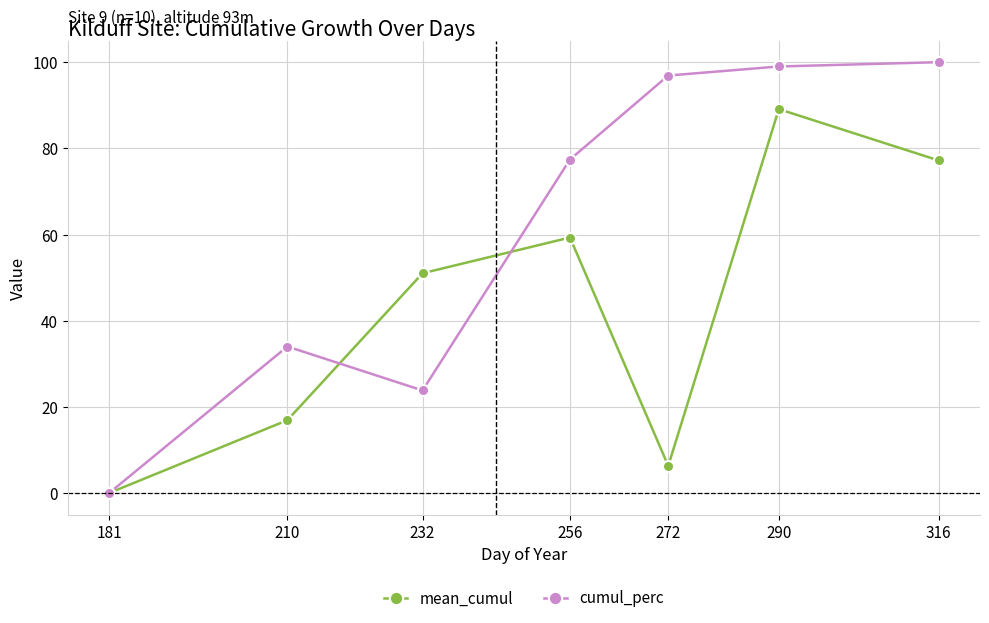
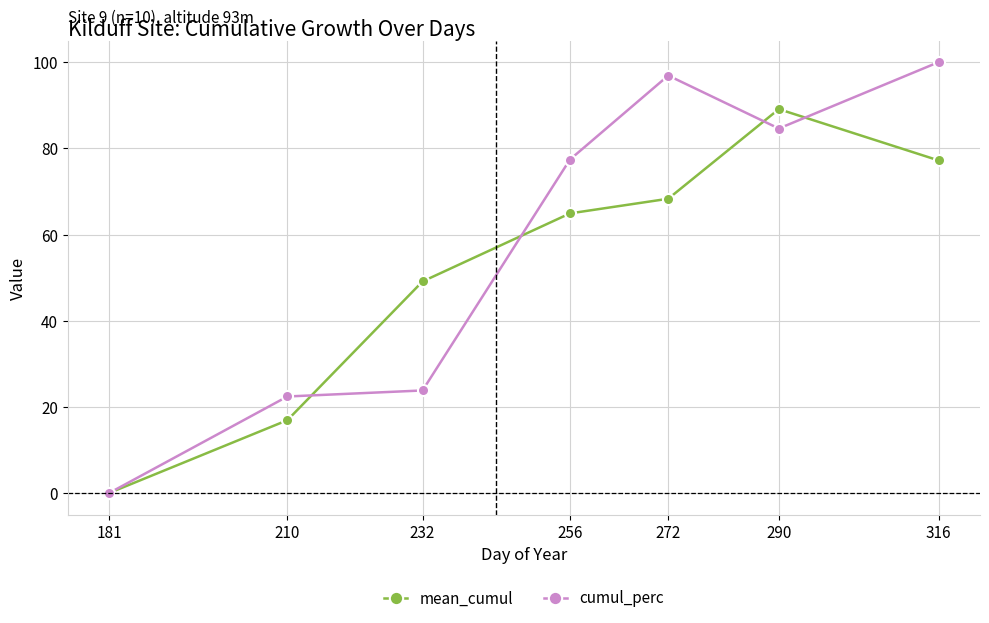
  {
    "mean_cumul": {
      "210": 17,
-     "232": 51,
-     "256": 59,
-     "272": 6,
+     "232": 49,
+     "256": 65,
+     "272": 68,
      "290": 89,
      "316": 77
    },
    "cumul_perc": {
-     "210": 34,
+     "210": 22,
      "232": 24,
      "256": 77,
      "272": 97,
-     "290": 99,
+     "290": 85,
      "316": 100
    }
  }
